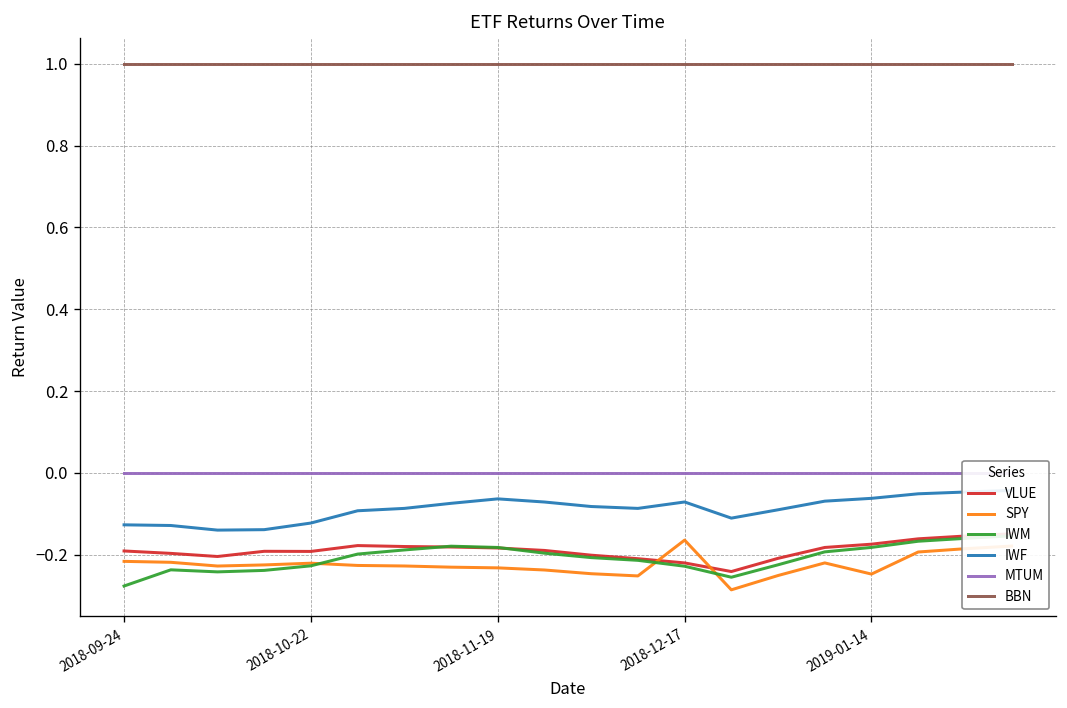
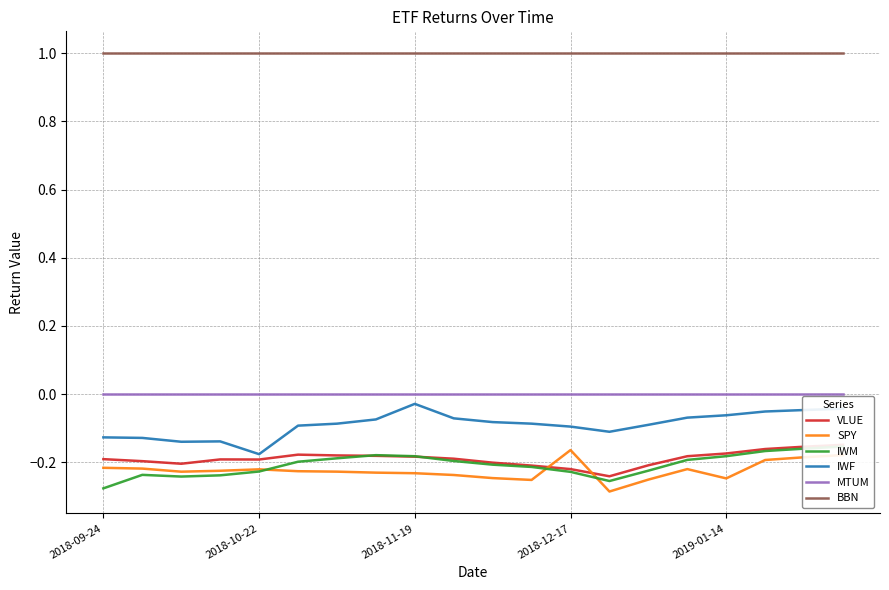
  {
    "VLUE": {
      "2018-09-24": -0.19,
      "2018-10-22": -0.19,
      "2018-12-17": -0.22,
      "2019-01-14": -0.17
    },
    "SPY": {
      "2018-09-24": -0.22,
      "2018-11-19": -0.23,
      "2018-12-17": -0.16,
      "2019-01-14": -0.25
    },
    "IWM": {
      "2018-09-24": -0.28,
      "2018-12-17": -0.23,
      "2019-01-14": -0.18
    },
    "IWF": {
      "2018-09-24": -0.13,
-     "2018-10-22": -0.12,
-     "2018-11-19": -0.06,
-     "2018-12-17": -0.07,
+     "2018-10-22": -0.18,
+     "2018-11-19": -0.03,
+     "2018-12-17": -0.10,
      "2019-01-14": -0.06
    },
    "MTUM": {
      "2018-09-24": 0.00,
      "2018-10-22": 0.00,
      "2018-11-19": 0.00,
      "2018-12-17": 0.00,
      "2019-01-14": 0.00
    },
    "BBN": {
      "2018-09-24": 1.00,
      "2018-10-22": 1.00,
      "2018-11-19": 1.00,
      "2018-12-17": 1.00,
      "2019-01-14": 1.00
    }
  }
